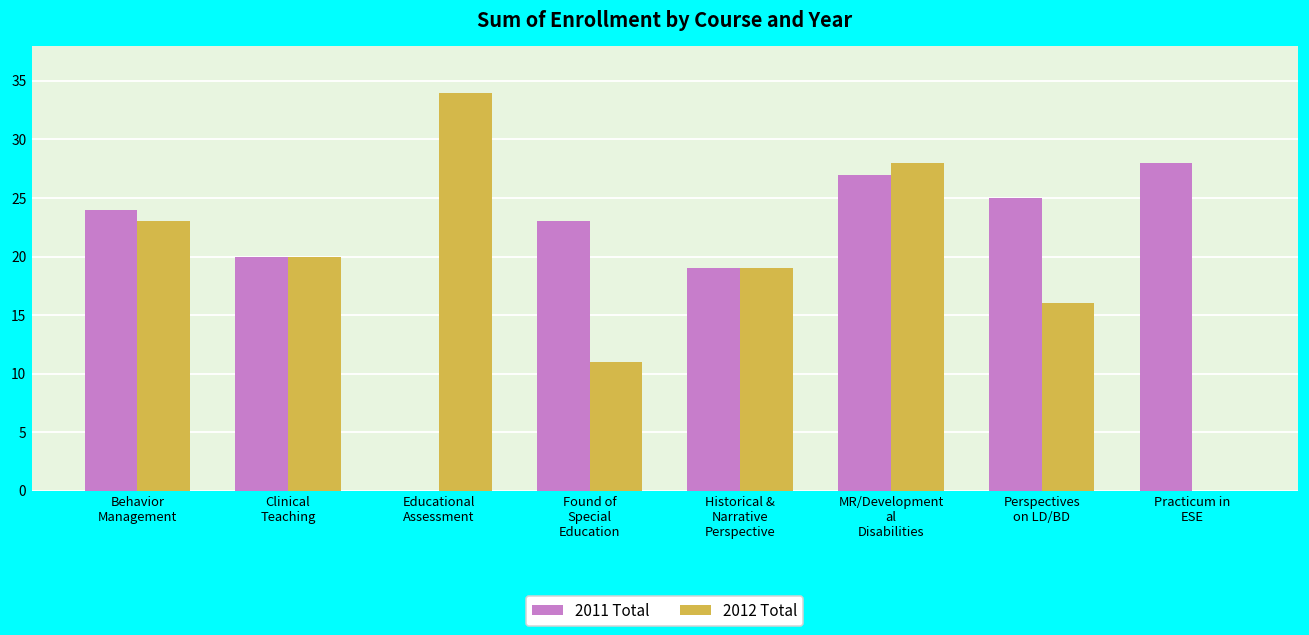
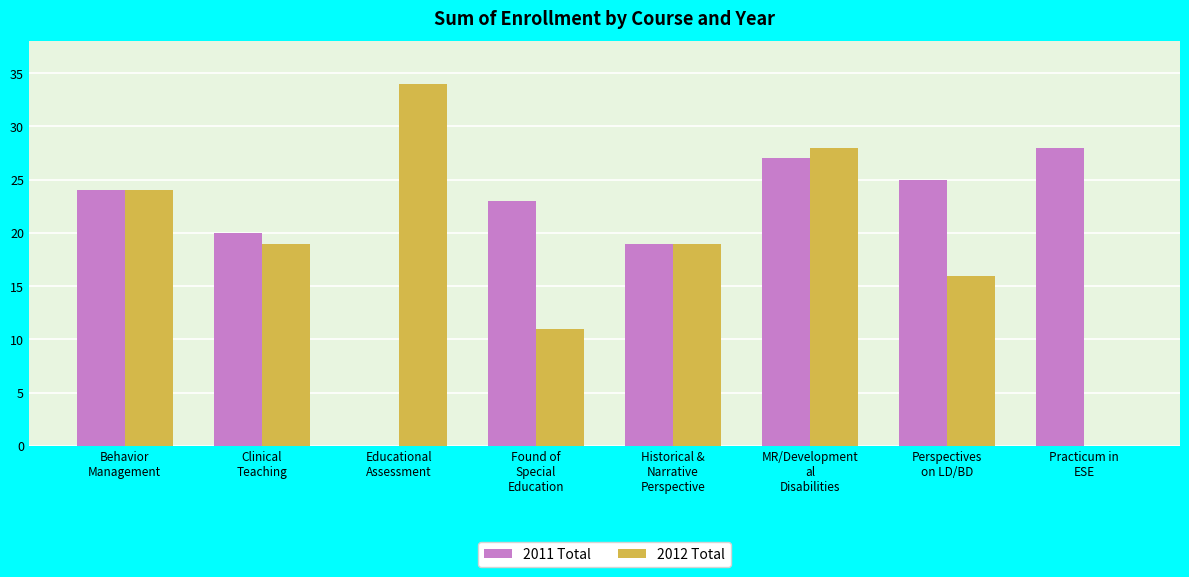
  {
    "2011 Total": {
      "Behavior Management": 24,
      "Clinical Teaching": 20,
      "Educational Assessment": 0,
      "Found of Special Education": 23,
      "Historical & Narrative Perspective": 19,
      "MR/Development al Disabilities": 27,
      "Perspectives on LD/BD": 25,
      "Practicum in ESE": 28
    },
    "2012 Total": {
-     "Behavior Management": 23,
-     "Clinical Teaching": 20,
+     "Behavior Management": 24,
+     "Clinical Teaching": 19,
      "Educational Assessment": 34,
      "Found of Special Education": 11,
      "Historical & Narrative Perspective": 19,
      "MR/Development al Disabilities": 28,
      "Perspectives on LD/BD": 16,
      "Practicum in ESE": 0
    }
  }
